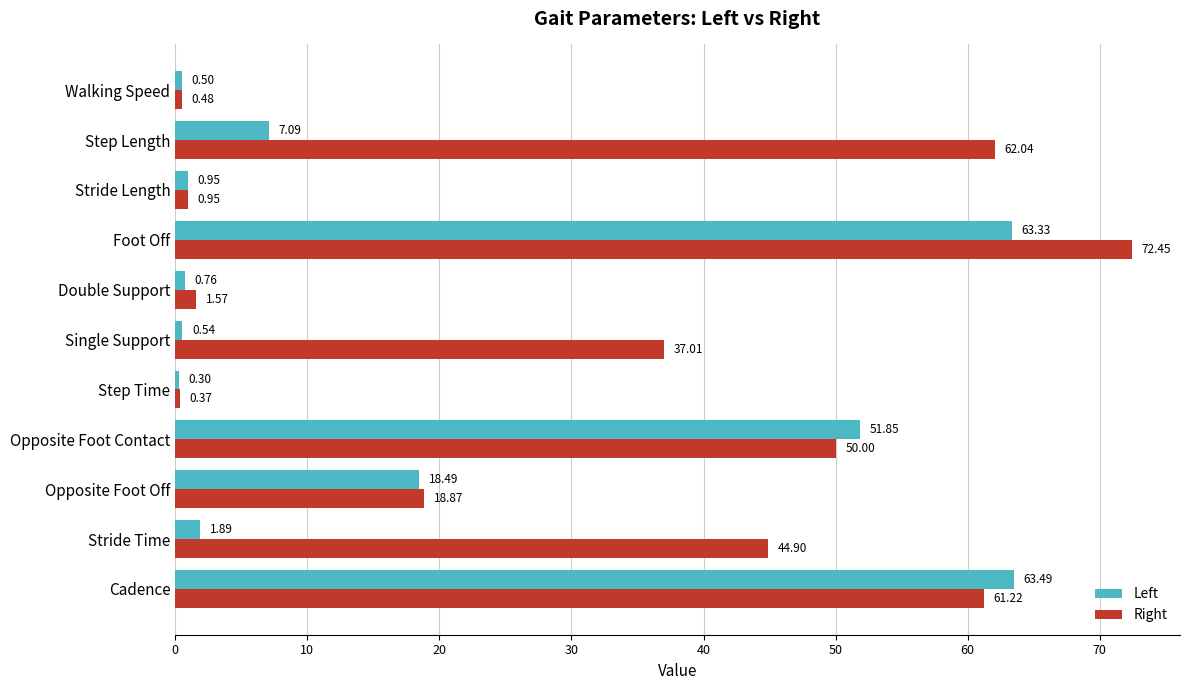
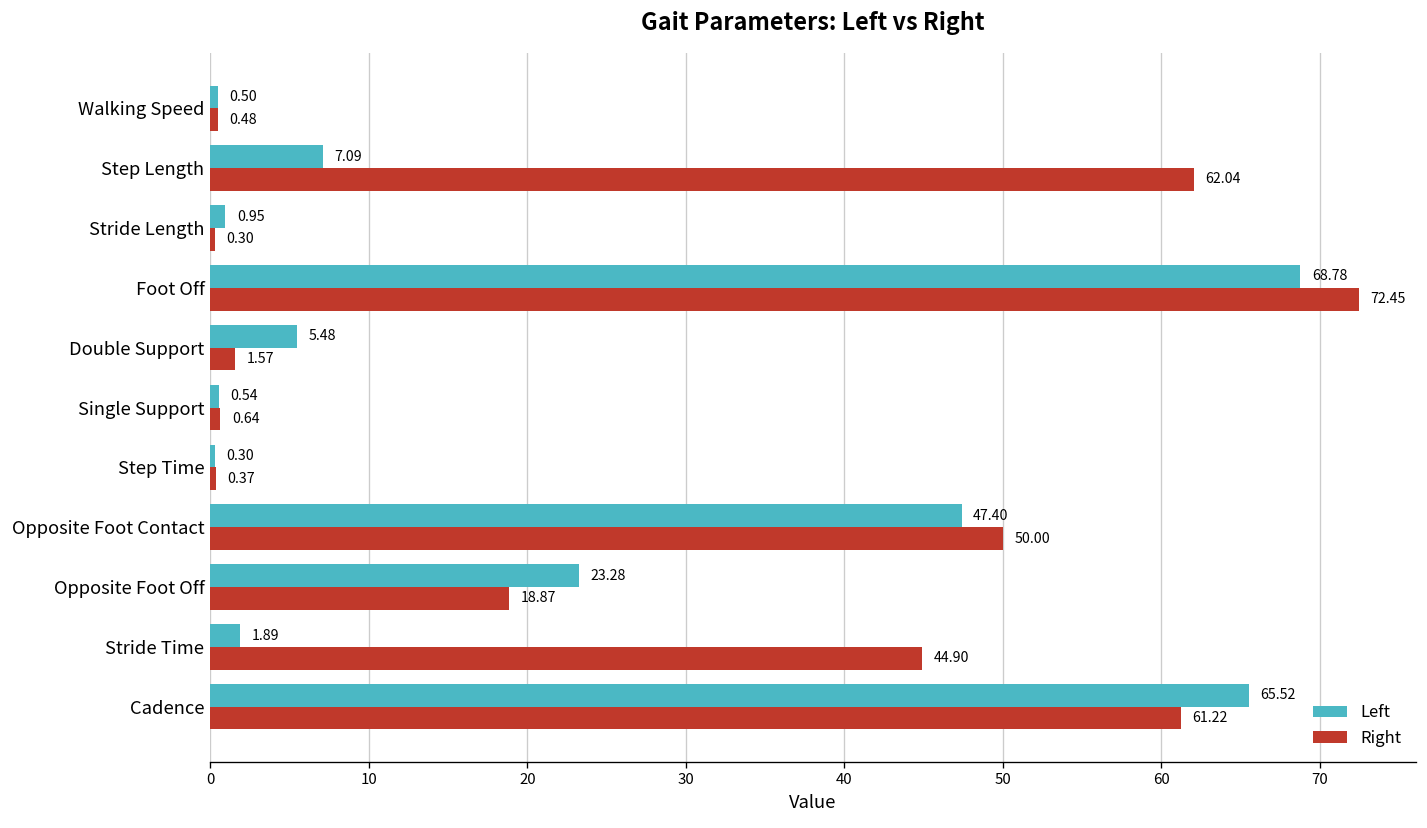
  {
    "Left": {
      "Walking Speed": 0.50,
      "Step Length": 7.09,
      "Stride Length": 0.95,
-     "Foot Off": 63.33,
-     "Double Support": 0.76,
+     "Foot Off": 68.78,
+     "Double Support": 5.48,
      "Single Support": 0.54,
      "Step Time": 0.30,
-     "Opposite Foot Contact": 51.85,
-     "Opposite Foot Off": 18.49,
+     "Opposite Foot Contact": 47.40,
+     "Opposite Foot Off": 23.28,
      "Stride Time": 1.89,
-     "Cadence": 63.49
+     "Cadence": 65.52
    },
    "Right": {
      "Walking Speed": 0.48,
      "Step Length": 62.04,
-     "Stride Length": 0.95,
+     "Stride Length": 0.30,
      "Foot Off": 72.45,
      "Double Support": 1.57,
-     "Single Support": 37.01,
+     "Single Support": 0.64,
      "Step Time": 0.37,
      "Opposite Foot Contact": 50.00,
      "Opposite Foot Off": 18.87,
      "Stride Time": 44.90,
      "Cadence": 61.22
    }
  }
